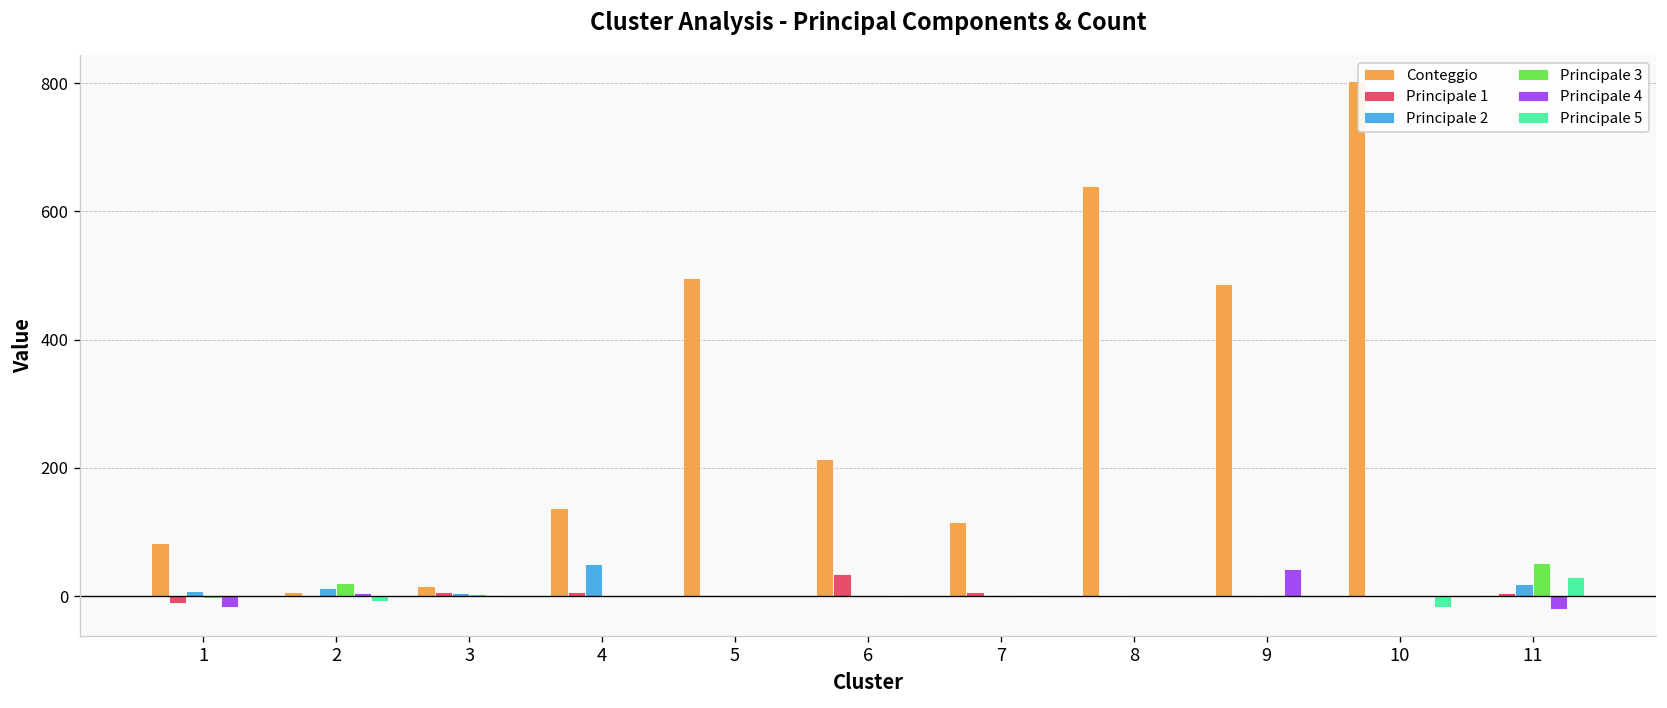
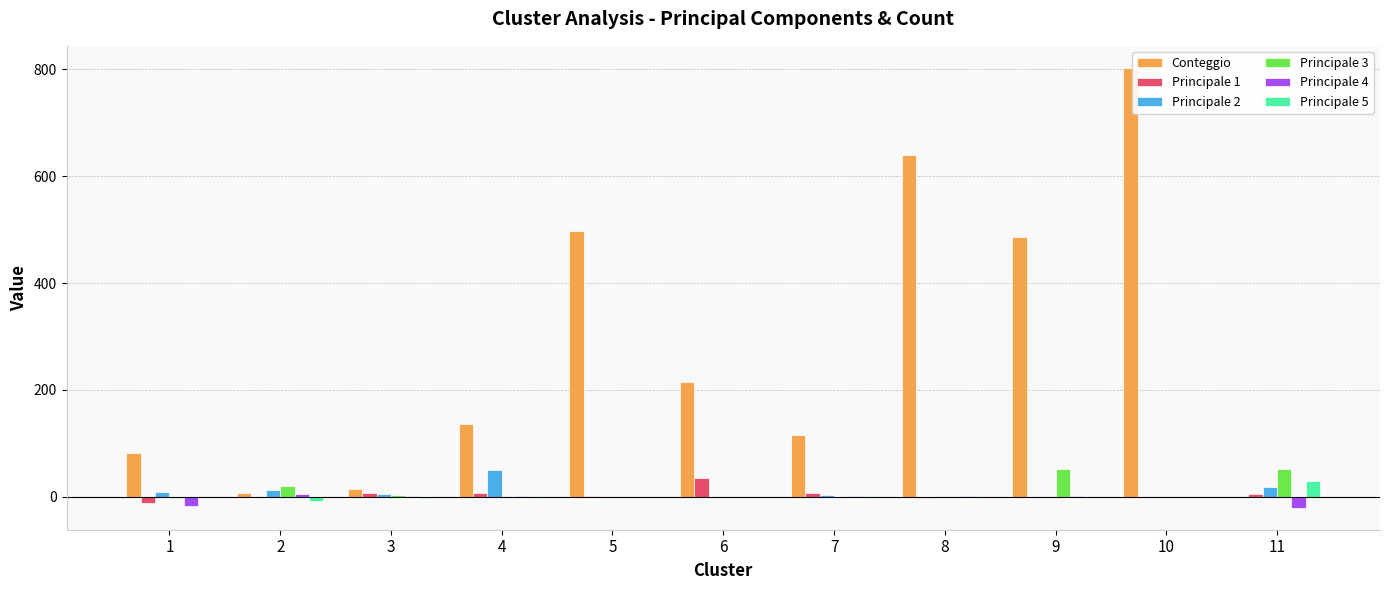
  {
    "Conteggio": {
      "1": 80,
      "2": 10,
      "3": 20,
      "4": 140,
      "5": 500,
      "6": 210,
      "7": 120,
      "8": 640,
      "9": 490,
      "10": 800
    },
    "Principale 1": {
      "1": -10,
      "3": 10,
      "4": 10,
      "6": 30,
      "7": 10,
      "11": 0
    },
    "Principale 2": {
      "1": 10,
      "2": 10,
      "4": 50,
      "11": 20
    },
    "Principale 3": {
      "2": 20,
-     "9": 0,
+     "9": 50,
      "11": 50
    },
    "Principale 4": {
      "1": -20,
      "2": 0,
-     "9": 40,
+     "9": 0,
      "11": -20
    },
    "Principale 5": {
      "2": -10,
-     "10": -20,
+     "10": 0,
      "11": 30
    }
  }
